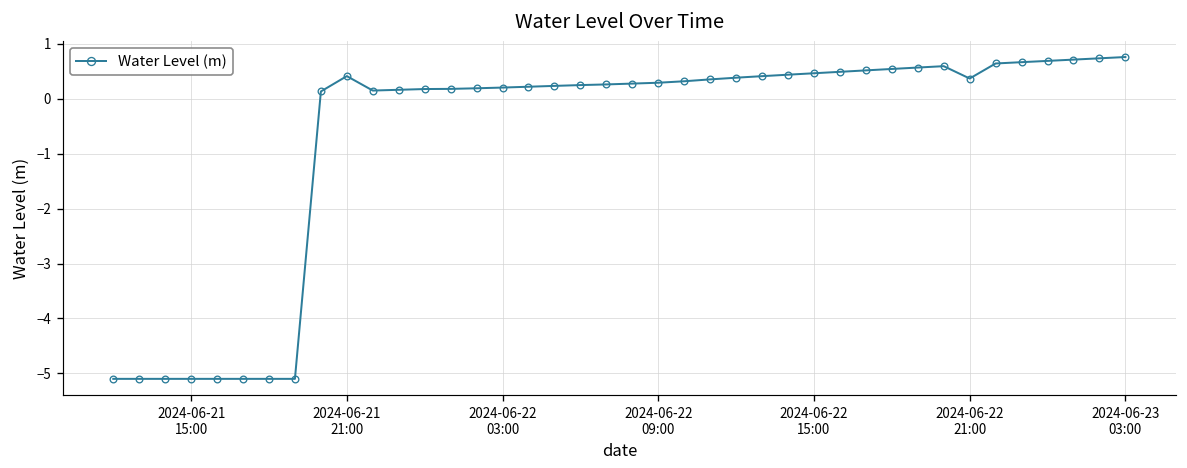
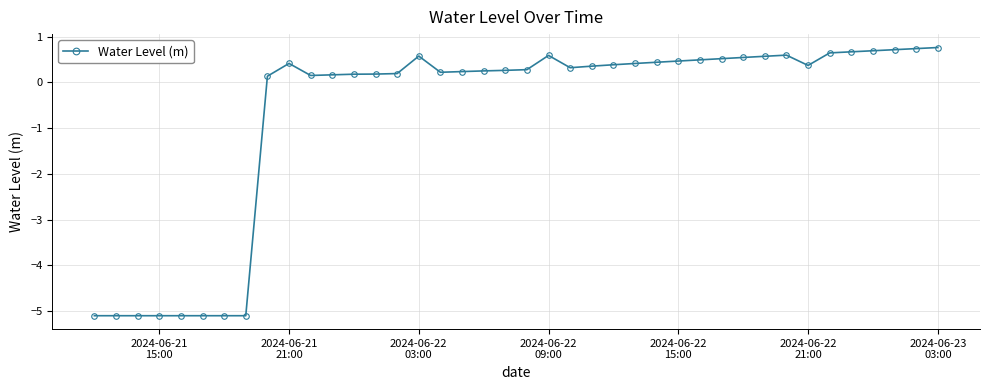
  {
    "2024-06-21 15:00": -5.1,
    "2024-06-21 21:00": 0.4,
-   "2024-06-22 03:00": 0.2,
-   "2024-06-22 09:00": 0.3,
+   "2024-06-22 03:00": 0.6,
+   "2024-06-22 09:00": 0.6,
    "2024-06-22 15:00": 0.5,
    "2024-06-22 21:00": 0.4,
    "2024-06-23 03:00": 0.8
  }
